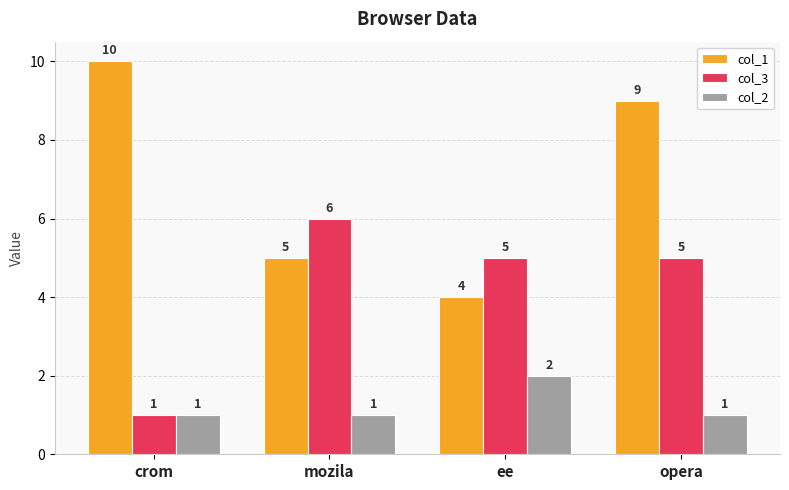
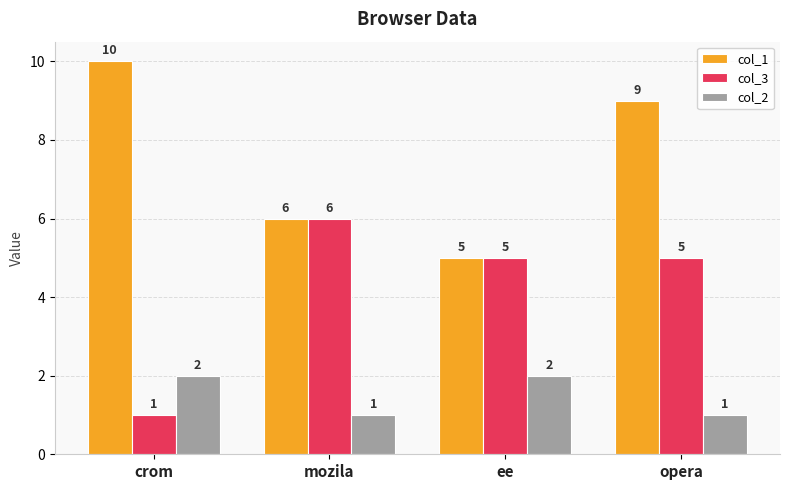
  {
    "col_1": {
      "crom": 10,
-     "mozila": 5,
-     "ee": 4,
+     "mozila": 6,
+     "ee": 5,
      "opera": 9
    },
    "col_3": {
      "crom": 1,
      "mozila": 6,
      "ee": 5,
      "opera": 5
    },
    "col_2": {
-     "crom": 1,
+     "crom": 2,
      "mozila": 1,
      "ee": 2,
      "opera": 1
    }
  }
